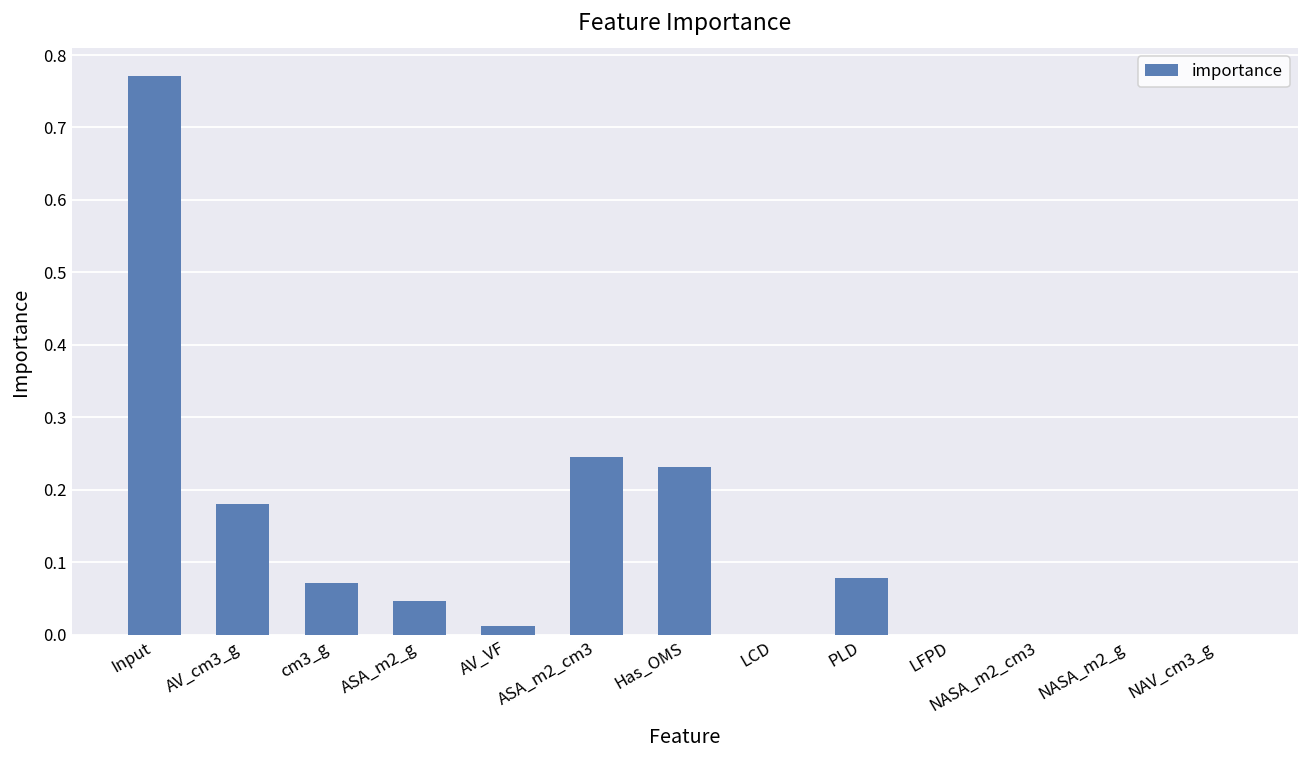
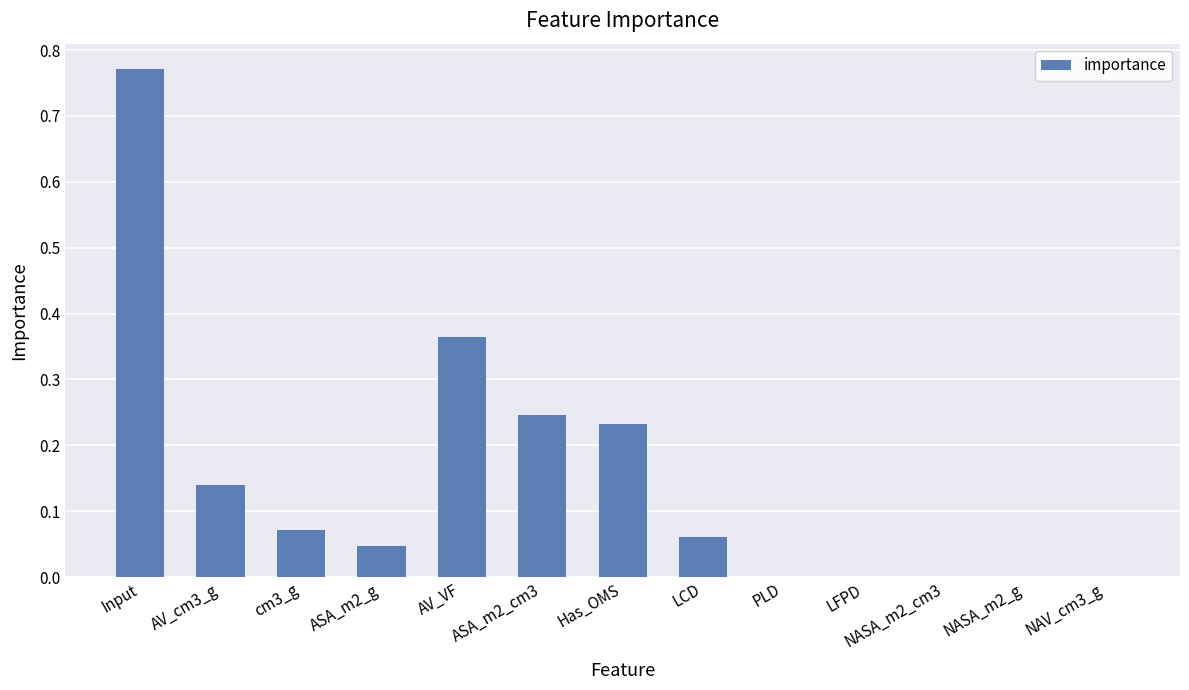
  {
    "Input": 0.77,
-   "AV_cm3_g": 0.18,
+   "AV_cm3_g": 0.14,
    "cm3_g": 0.07,
    "ASA_m2_g": 0.05,
-   "AV_VF": 0.01,
+   "AV_VF": 0.37,
    "ASA_m2_cm3": 0.25,
    "Has_OMS": 0.23,
-   "LCD": 0.00,
-   "PLD": 0.08
+   "LCD": 0.06,
+   "PLD": 0.00
  }
